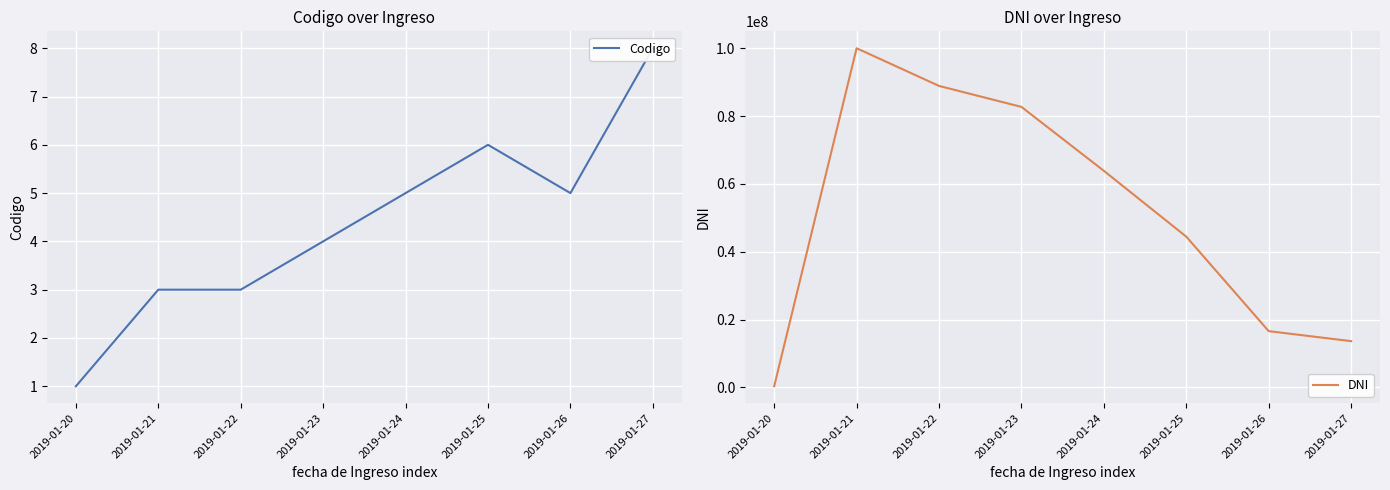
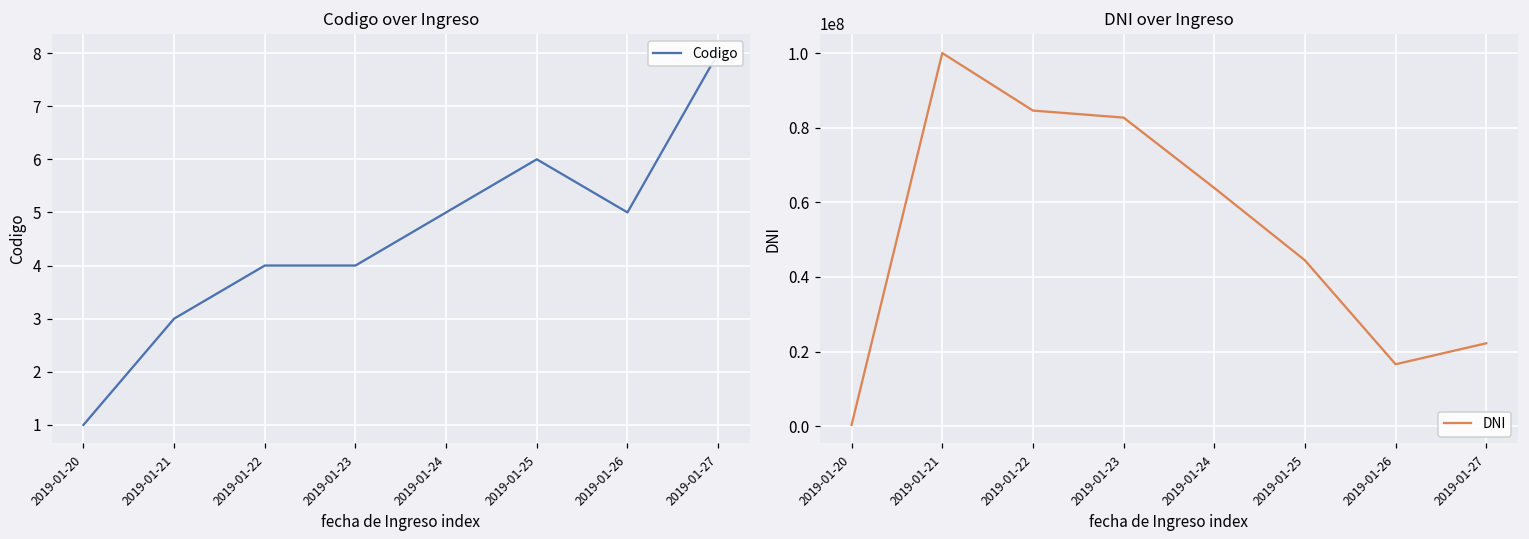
  {
    "Codigo over Ingreso": {
      "2019-01-20": 1,
      "2019-01-21": 3,
-     "2019-01-22": 3,
+     "2019-01-22": 4,
      "2019-01-23": 4,
      "2019-01-24": 5,
      "2019-01-25": 6,
      "2019-01-26": 5
    },
    "DNI over Ingreso": {
      "2019-01-20": 0,
      "2019-01-21": 100000000,
-     "2019-01-22": 89000000,
+     "2019-01-22": 85000000,
      "2019-01-23": 83000000,
      "2019-01-24": 64000000,
      "2019-01-25": 44000000,
      "2019-01-26": 17000000,
-     "2019-01-27": 14000000
+     "2019-01-27": 22000000
    }
  }
